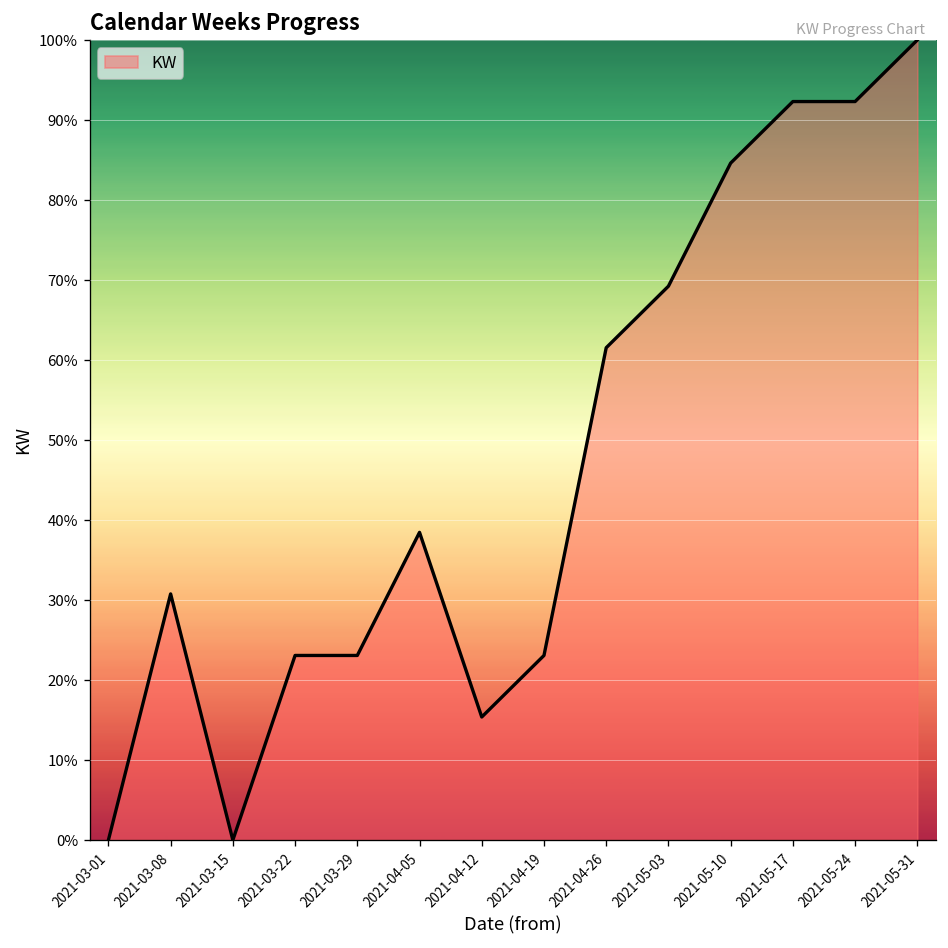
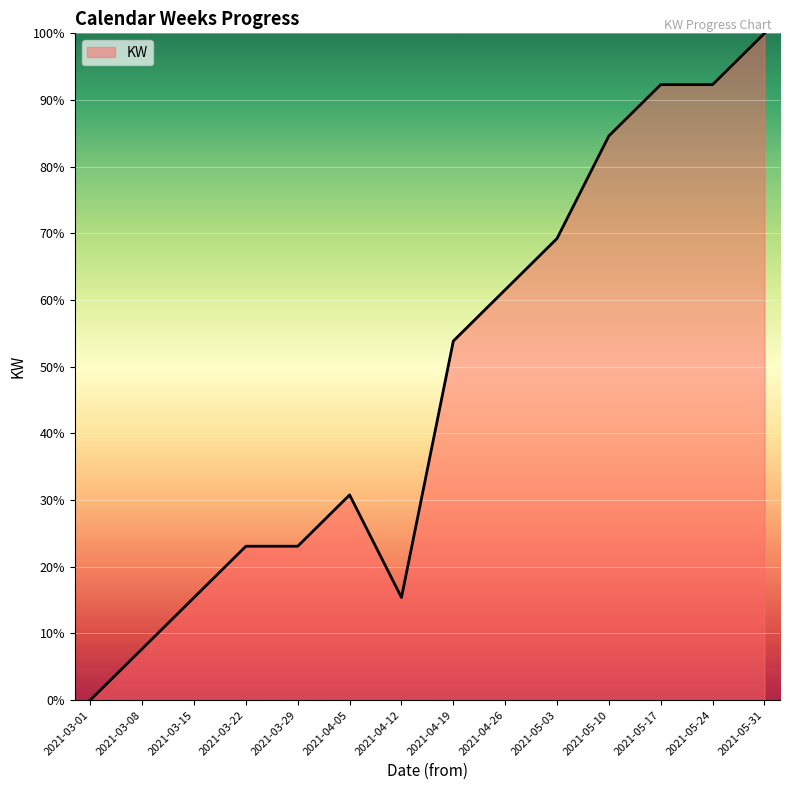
  {
    "2021-03-01": "0%",
-   "2021-03-08": "31%",
-   "2021-03-15": "0%",
+   "2021-03-08": "8%",
+   "2021-03-15": "15%",
    "2021-03-22": "23%",
    "2021-03-29": "23%",
-   "2021-04-05": "38%",
+   "2021-04-05": "31%",
    "2021-04-12": "15%",
-   "2021-04-19": "23%",
+   "2021-04-19": "54%",
    "2021-04-26": "62%",
    "2021-05-03": "69%",
    "2021-05-10": "85%",
    "2021-05-17": "92%",
    "2021-05-24": "92%",
    "2021-05-31": "100%"
  }
